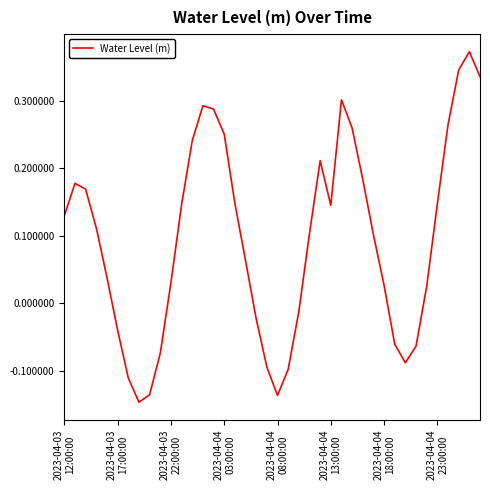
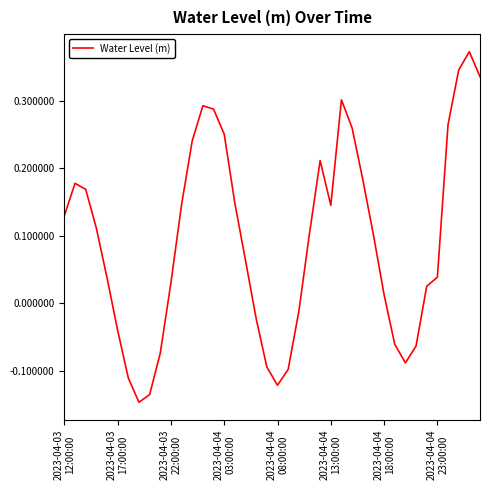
  {
    "2023-04-03 12:00:00": 0.13,
    "2023-04-03 17:00:00": -0.04,
    "2023-04-03 22:00:00": 0.03,
    "2023-04-04 03:00:00": 0.25,
-   "2023-04-04 08:00:00": -0.14,
+   "2023-04-04 08:00:00": -0.12,
    "2023-04-04 13:00:00": 0.15,
-   "2023-04-04 18:00:00": 0.03,
-   "2023-04-04 23:00:00": 0.15
+   "2023-04-04 18:00:00": 0.01,
+   "2023-04-04 23:00:00": 0.04
  }
